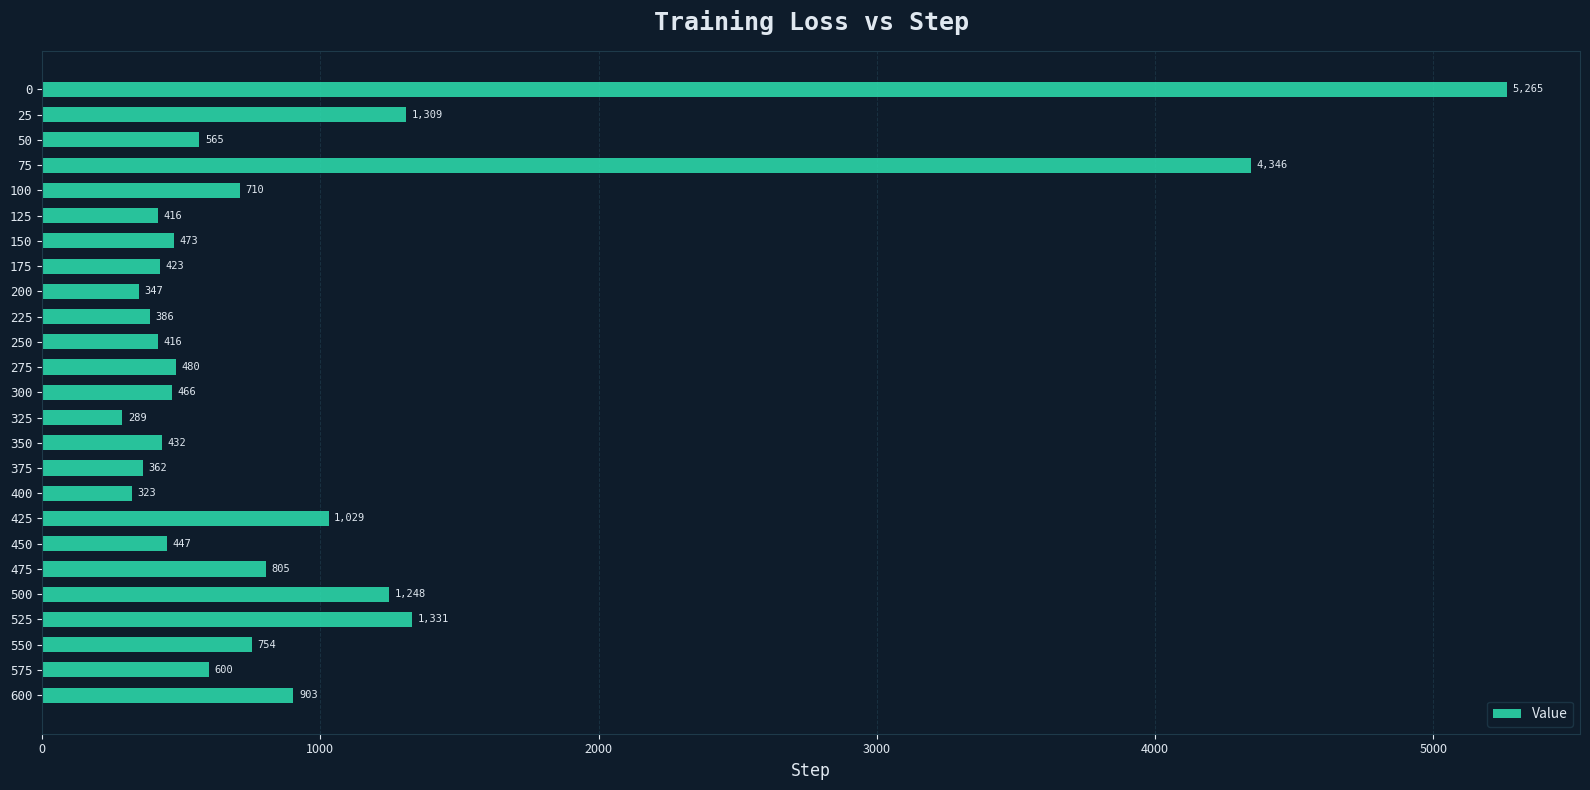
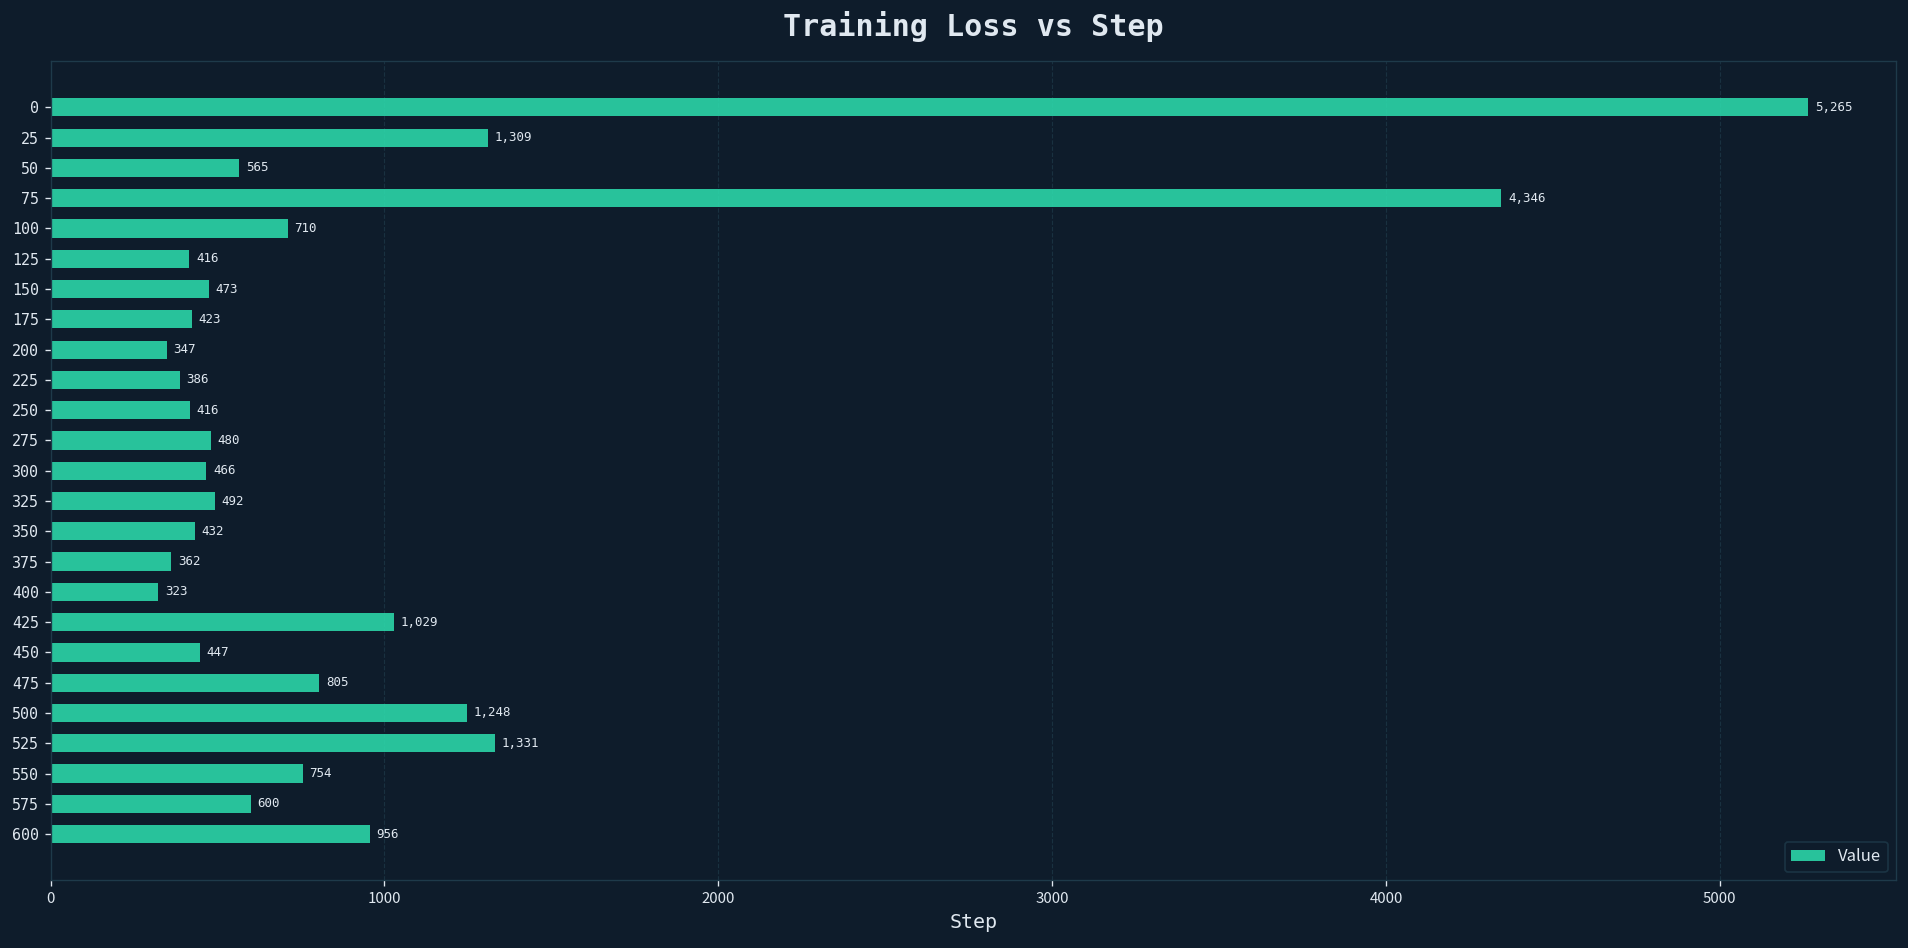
  {
    "0": "5,265",
    "25": "1,309",
    "50": "565",
    "75": "4,346",
    "100": "710",
    "125": "416",
    "150": "473",
    "175": "423",
    "200": "347",
    "225": "386",
    "250": "416",
    "275": "480",
    "300": "466",
-   "325": "289",
+   "325": "492",
    "350": "432",
    "375": "362",
    "400": "323",
    "425": "1,029",
    "450": "447",
    "475": "805",
    "500": "1,248",
    "525": "1,331",
    "550": "754",
    "575": "600",
-   "600": "903"
+   "600": "956"
  }
